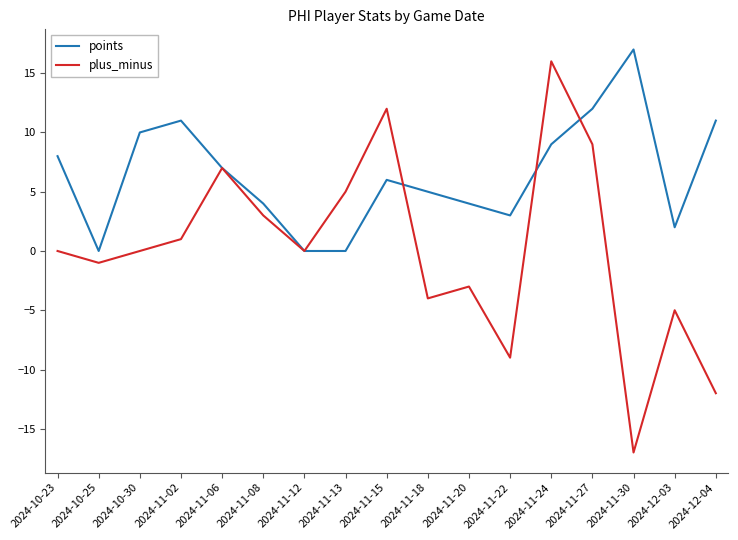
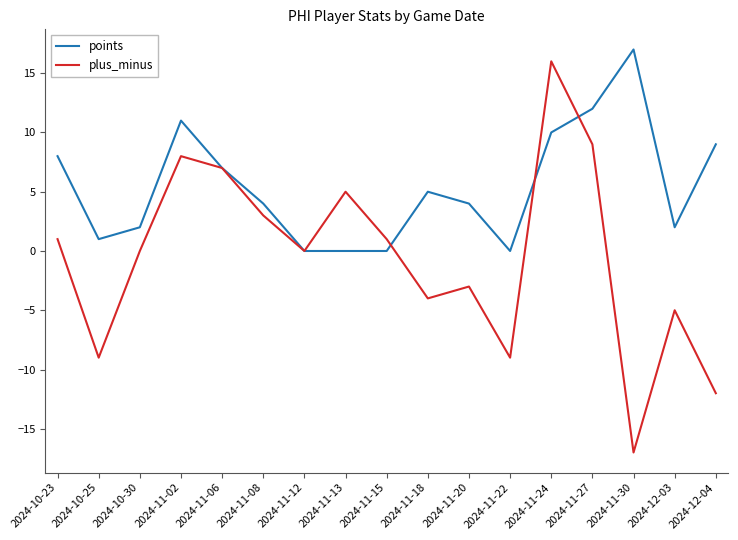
  {
    "points": {
      "2024-10-23": 8,
-     "2024-10-25": 0,
-     "2024-10-30": 10,
+     "2024-10-25": 1,
+     "2024-10-30": 2,
      "2024-11-02": 11,
      "2024-11-08": 4,
      "2024-11-13": 0,
-     "2024-11-15": 6,
+     "2024-11-15": 0,
      "2024-11-18": 5,
      "2024-11-20": 4,
-     "2024-11-22": 3,
-     "2024-11-24": 9,
+     "2024-11-22": 0,
+     "2024-11-24": 10,
      "2024-11-27": 12,
      "2024-11-30": 17,
      "2024-12-03": 2,
-     "2024-12-04": 11
+     "2024-12-04": 9
    },
    "plus_minus": {
-     "2024-10-23": 0,
-     "2024-10-25": -1,
+     "2024-10-23": 1,
+     "2024-10-25": -9,
      "2024-10-30": 0,
-     "2024-11-02": 1,
+     "2024-11-02": 8,
      "2024-11-08": 3,
      "2024-11-13": 5,
-     "2024-11-15": 12,
+     "2024-11-15": 1,
      "2024-11-18": -4,
      "2024-11-20": -3,
      "2024-11-22": -9,
      "2024-11-24": 16,
      "2024-11-27": 9,
      "2024-11-30": -17,
      "2024-12-03": -5,
      "2024-12-04": -12
    }
  }
